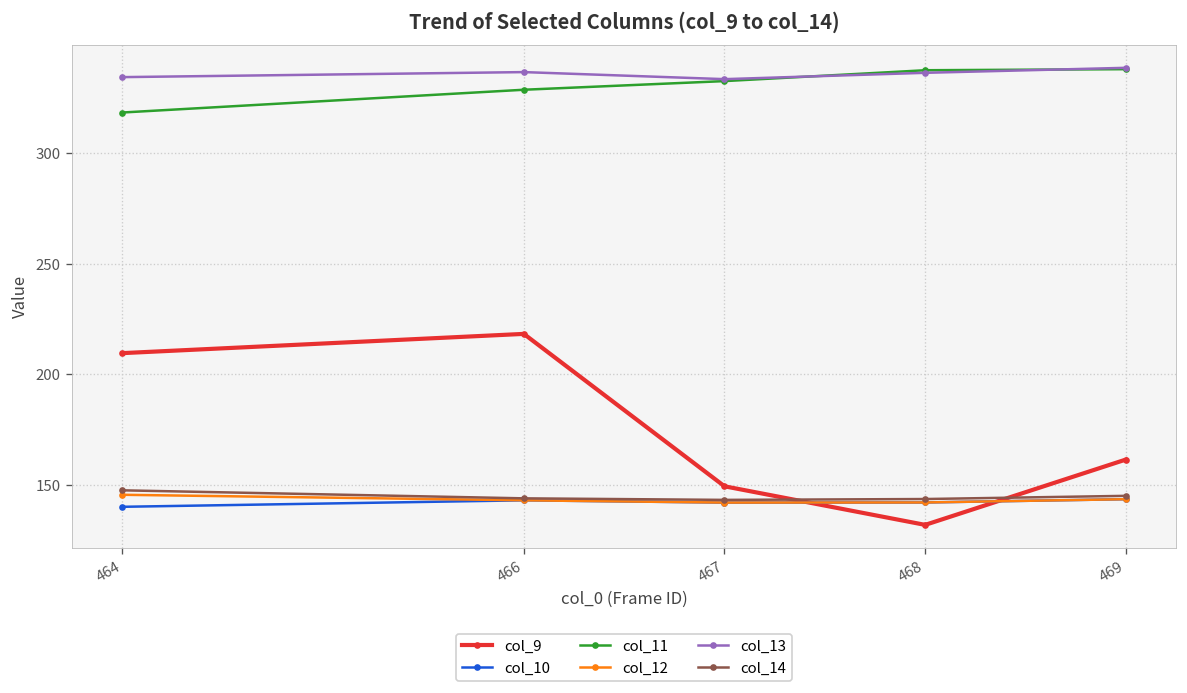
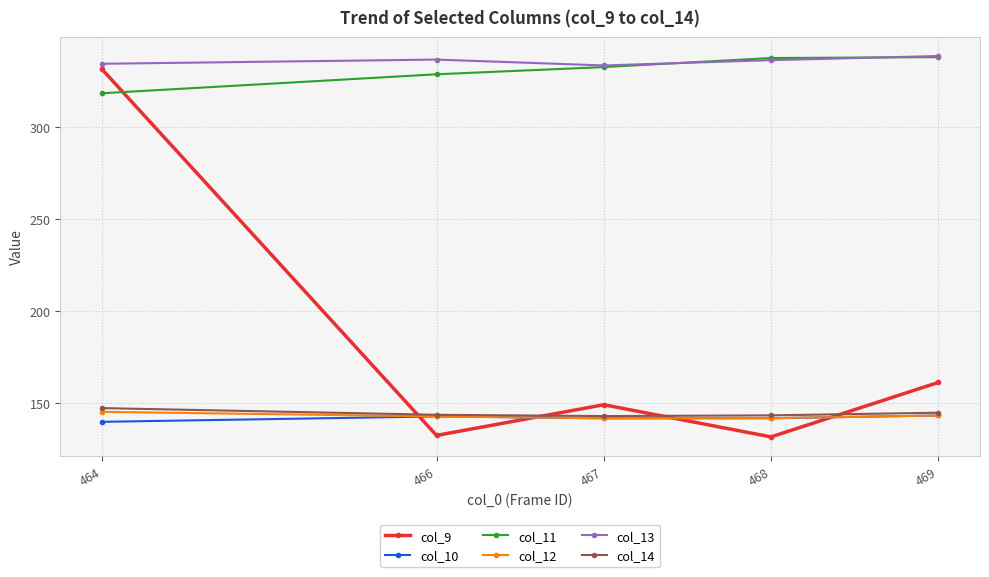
  {
    "col_9": {
-     "464": 209,
-     "466": 218,
+     "464": 331,
+     "466": 133,
      "467": 149,
      "468": 132,
      "469": 161
    },
    "col_10": {
      "464": 140
    },
    "col_11": {
      "464": 318,
      "466": 329
    },
    "col_12": {
      "464": 145
    },
    "col_13": {
      "464": 334,
      "466": 337
    },
    "col_14": {
      "464": 147,
      "468": 143,
      "469": 145
    }
  }
